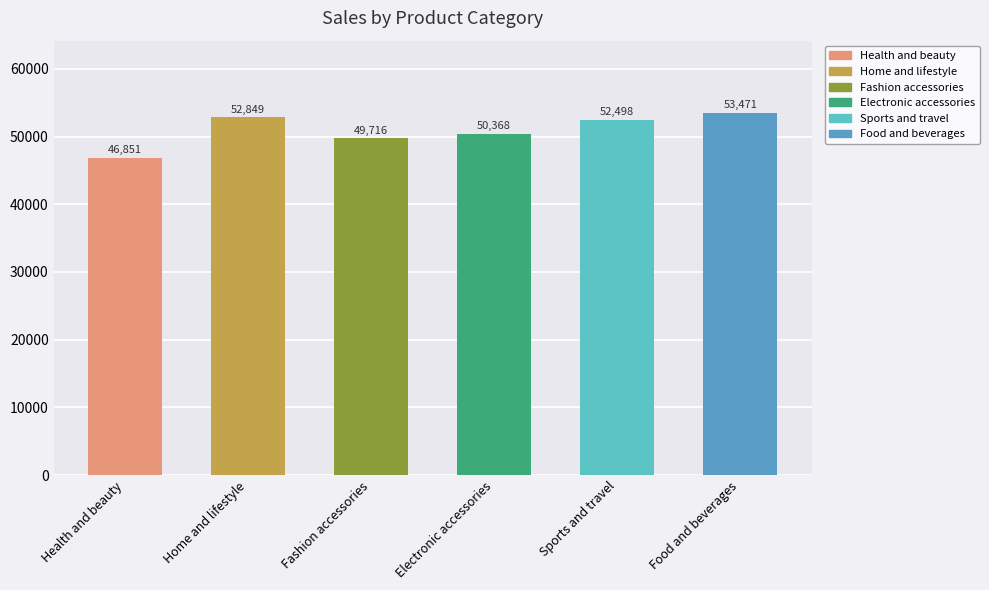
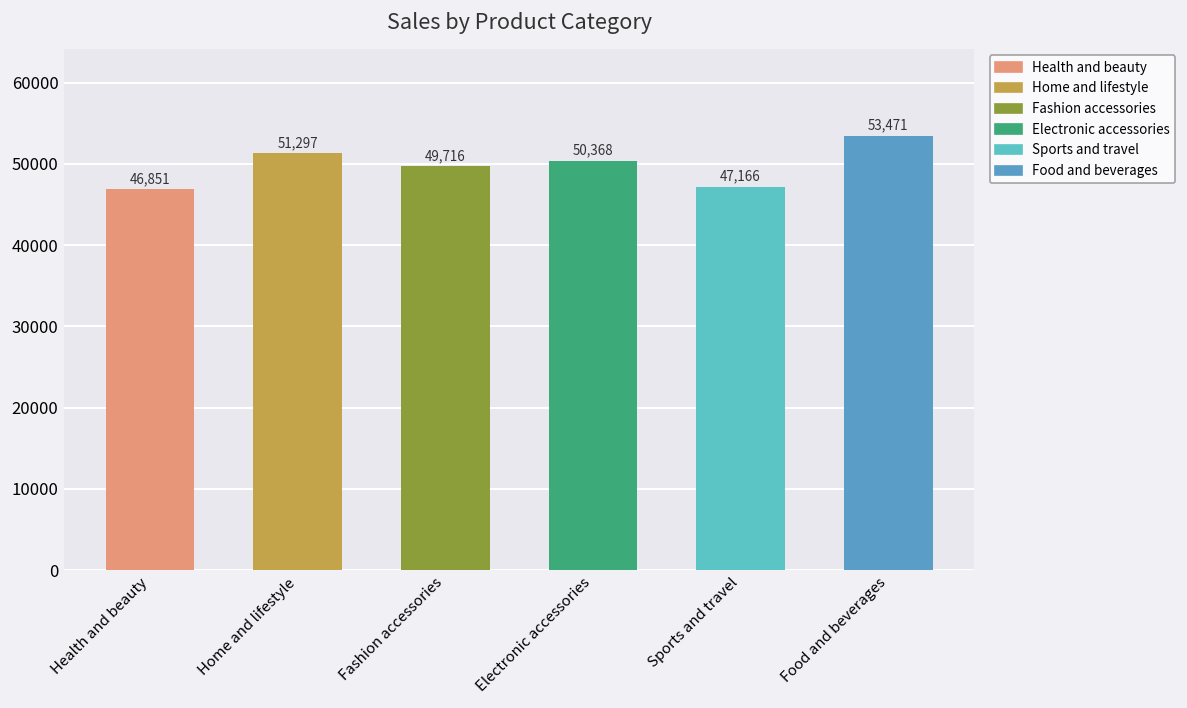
  {
    "Health and beauty": "46,851",
-   "Home and lifestyle": "52,849",
+   "Home and lifestyle": "51,297",
    "Fashion accessories": "49,716",
    "Electronic accessories": "50,368",
-   "Sports and travel": "52,498",
+   "Sports and travel": "47,166",
    "Food and beverages": "53,471"
  }
